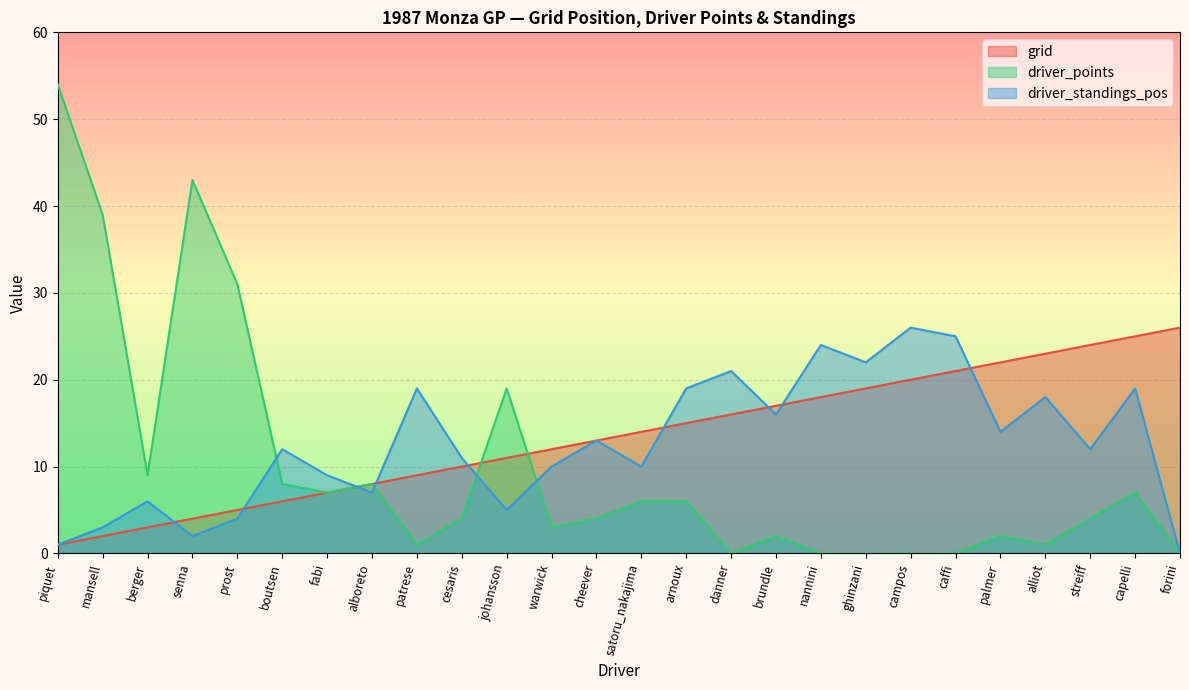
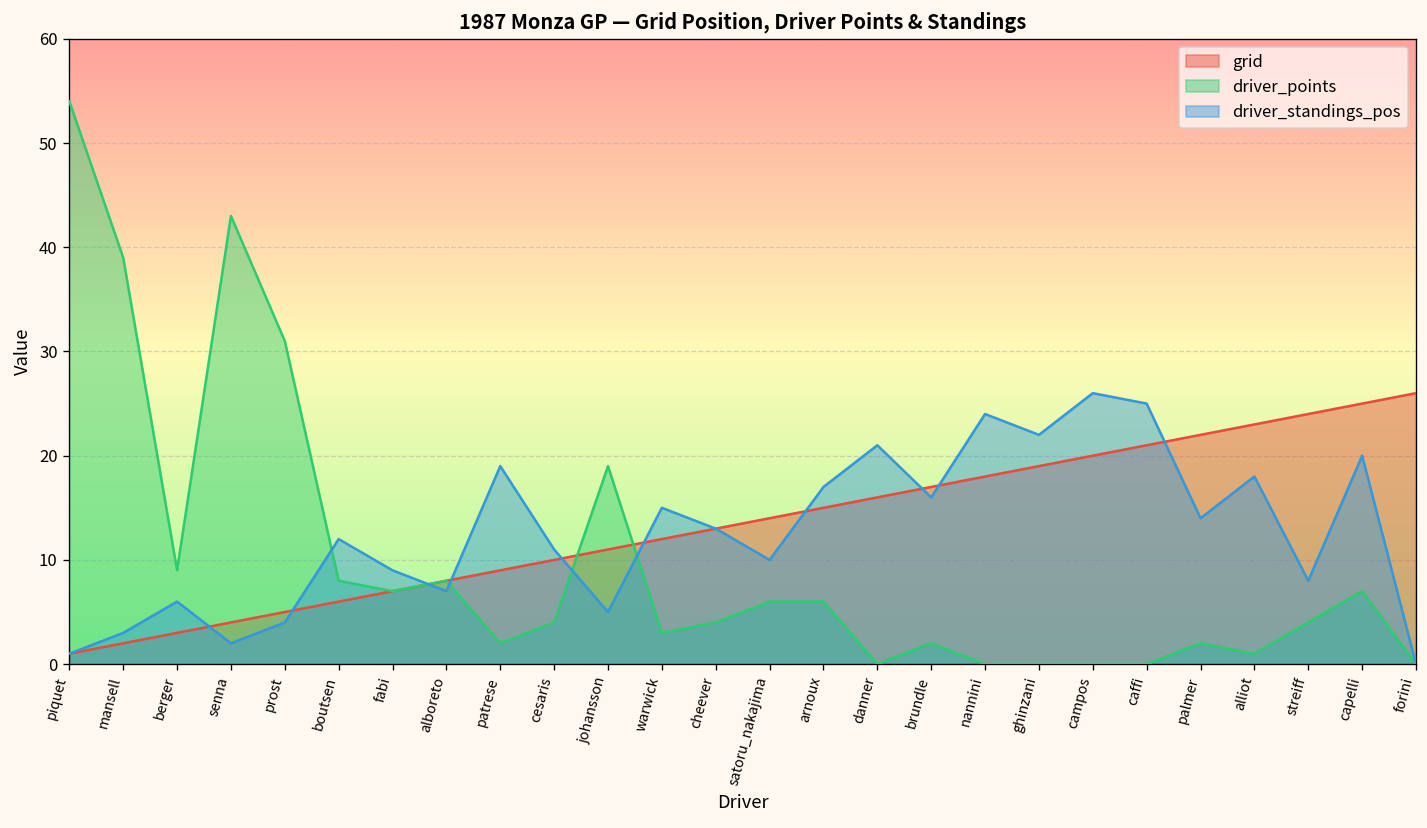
  {
    "grid": {
      "mansell": 2,
      "berger": 3,
      "senna": 4,
      "prost": 5,
      "boutsen": 6,
      "patrese": 9,
      "cesaris": 10,
      "johansson": 11,
      "warwick": 12,
      "satoru_nakajima": 14,
      "arnoux": 15,
      "danner": 16,
      "brundle": 17,
      "nannini": 18,
      "ghinzani": 19,
      "campos": 20,
      "caffi": 21,
      "palmer": 22,
      "alliot": 23,
      "streiff": 24,
      "capelli": 25,
      "forini": 26
    },
    "driver_points": {
      "piquet": 54,
      "mansell": 39,
      "berger": 9,
      "senna": 43,
      "prost": 31,
      "boutsen": 8,
-     "patrese": 1,
+     "patrese": 2,
      "cesaris": 4,
      "johansson": 19,
      "warwick": 3,
      "cheever": 4,
      "satoru_nakajima": 6,
      "arnoux": 6,
      "danner": 0,
      "brundle": 2,
      "nannini": 0,
      "ghinzani": 0,
      "campos": 0,
      "caffi": 0,
      "palmer": 2,
      "alliot": 1,
      "streiff": 4,
      "capelli": 7
    },
    "driver_standings_pos": {
      "mansell": 3,
      "berger": 6,
      "senna": 2,
      "prost": 4,
      "boutsen": 12,
      "fabi": 9,
      "alboreto": 7,
      "patrese": 19,
      "cesaris": 11,
      "johansson": 5,
-     "warwick": 10,
+     "warwick": 15,
      "satoru_nakajima": 10,
-     "arnoux": 19,
+     "arnoux": 17,
      "danner": 21,
      "brundle": 16,
      "nannini": 24,
      "ghinzani": 22,
      "campos": 26,
      "caffi": 25,
      "palmer": 14,
      "alliot": 18,
-     "streiff": 12,
-     "capelli": 19
+     "streiff": 8,
+     "capelli": 20
    }
  }
